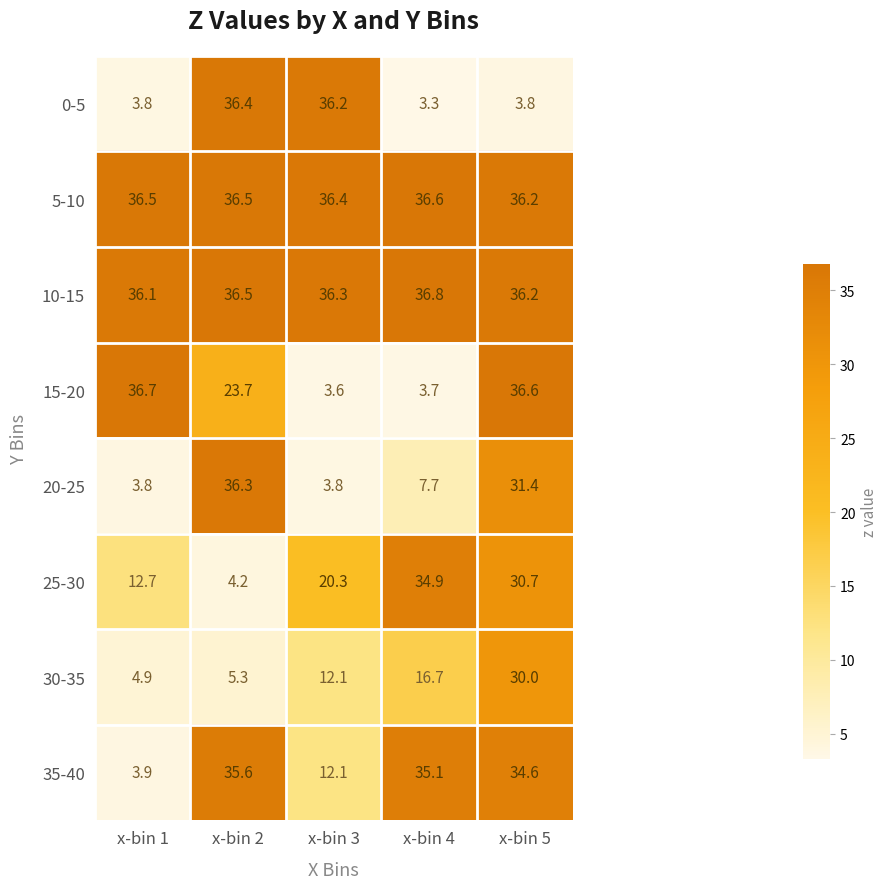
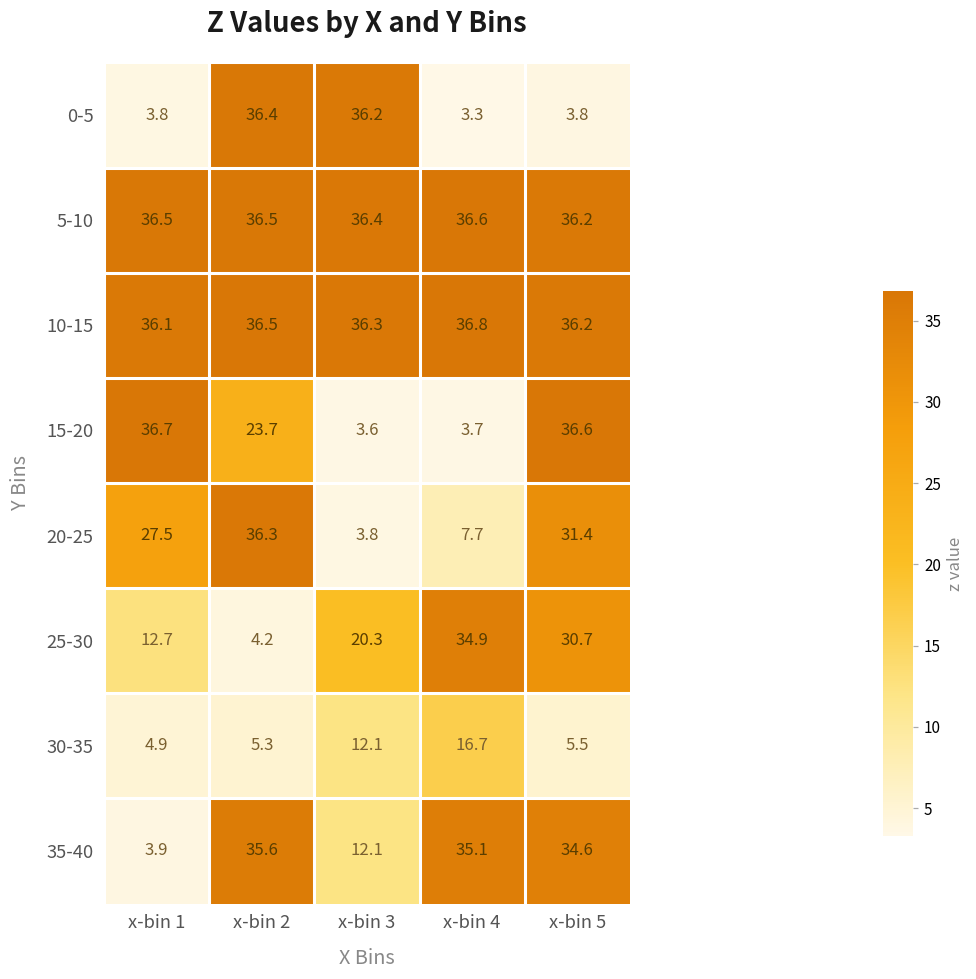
  {
    "0-5": {
      "x-bin 1": 3.8,
      "x-bin 2": 36.4,
      "x-bin 3": 36.2,
      "x-bin 4": 3.3,
      "x-bin 5": 3.8
    },
    "5-10": {
      "x-bin 1": 36.5,
      "x-bin 2": 36.5,
      "x-bin 3": 36.4,
      "x-bin 4": 36.6,
      "x-bin 5": 36.2
    },
    "10-15": {
      "x-bin 1": 36.1,
      "x-bin 2": 36.5,
      "x-bin 3": 36.3,
      "x-bin 4": 36.8,
      "x-bin 5": 36.2
    },
    "15-20": {
      "x-bin 1": 36.7,
      "x-bin 2": 23.7,
      "x-bin 3": 3.6,
      "x-bin 4": 3.7,
      "x-bin 5": 36.6
    },
    "20-25": {
-     "x-bin 1": 3.8,
+     "x-bin 1": 27.5,
      "x-bin 2": 36.3,
      "x-bin 3": 3.8,
      "x-bin 4": 7.7,
      "x-bin 5": 31.4
    },
    "25-30": {
      "x-bin 1": 12.7,
      "x-bin 2": 4.2,
      "x-bin 3": 20.3,
      "x-bin 4": 34.9,
      "x-bin 5": 30.7
    },
    "30-35": {
      "x-bin 1": 4.9,
      "x-bin 2": 5.3,
      "x-bin 3": 12.1,
      "x-bin 4": 16.7,
-     "x-bin 5": 30.0
+     "x-bin 5": 5.5
    },
    "35-40": {
      "x-bin 1": 3.9,
      "x-bin 2": 35.6,
      "x-bin 3": 12.1,
      "x-bin 4": 35.1,
      "x-bin 5": 34.6
    }
  }
